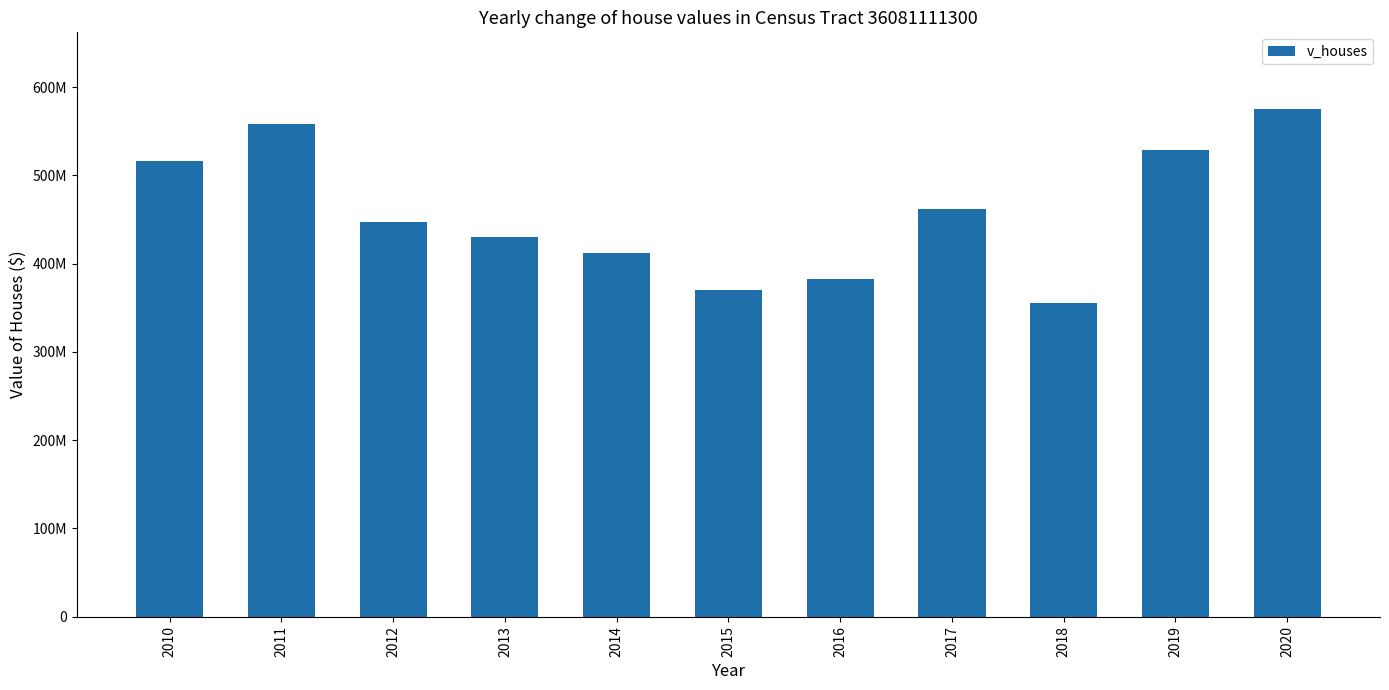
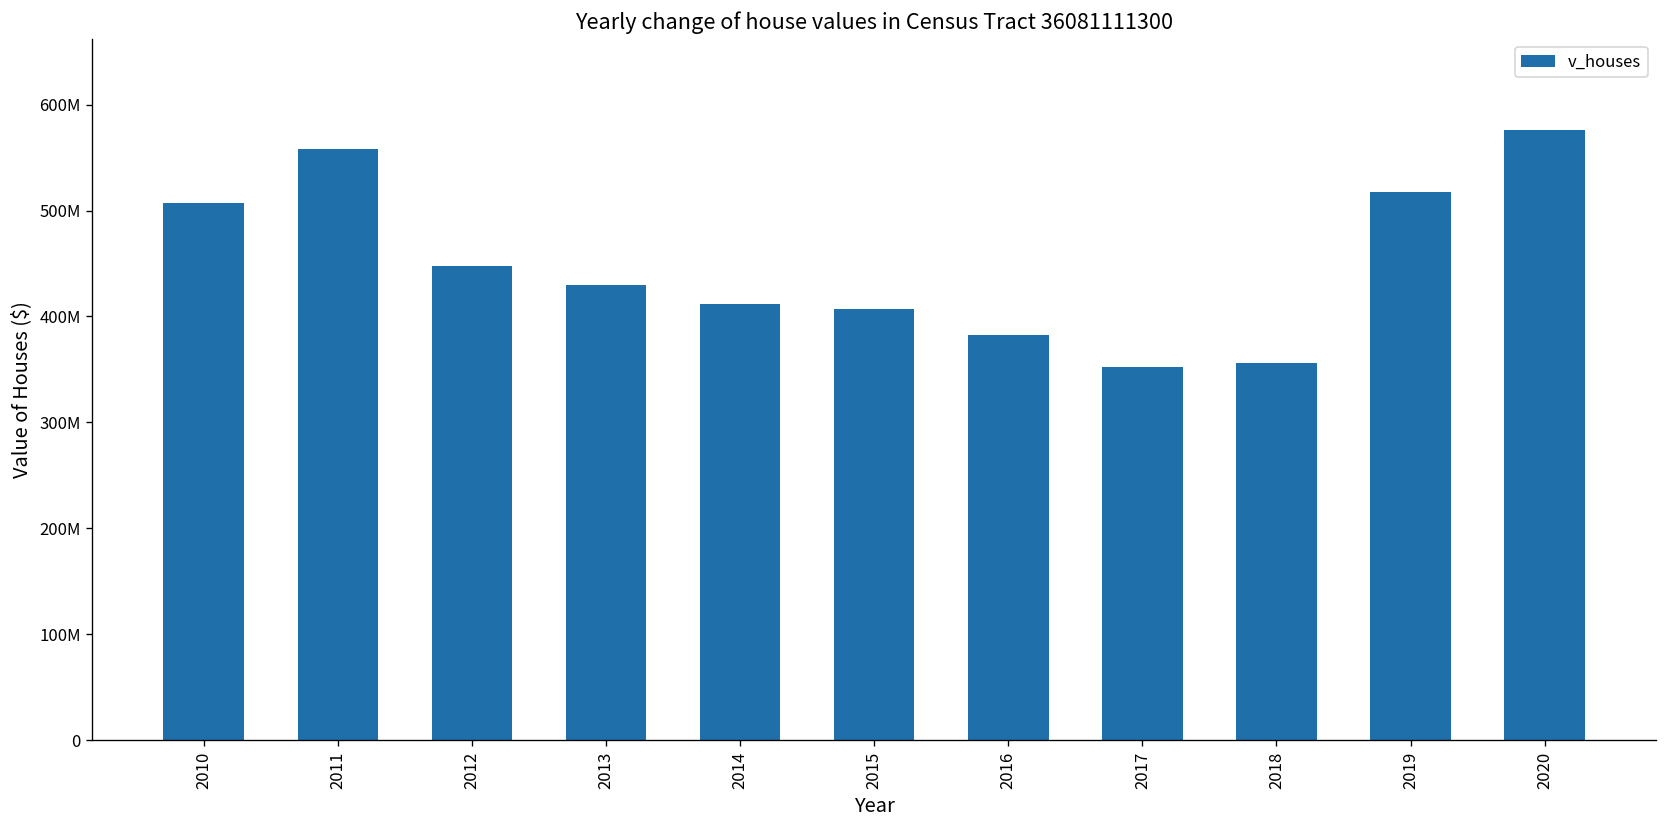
  {
-   "2010": 520000000,
+   "2010": 510000000,
    "2011": 560000000,
    "2012": 450000000,
    "2013": 430000000,
    "2014": 410000000,
-   "2015": 370000000,
+   "2015": 410000000,
    "2016": 380000000,
-   "2017": 460000000,
+   "2017": 350000000,
    "2018": 360000000,
-   "2019": 530000000,
+   "2019": 520000000,
    "2020": 580000000
  }
